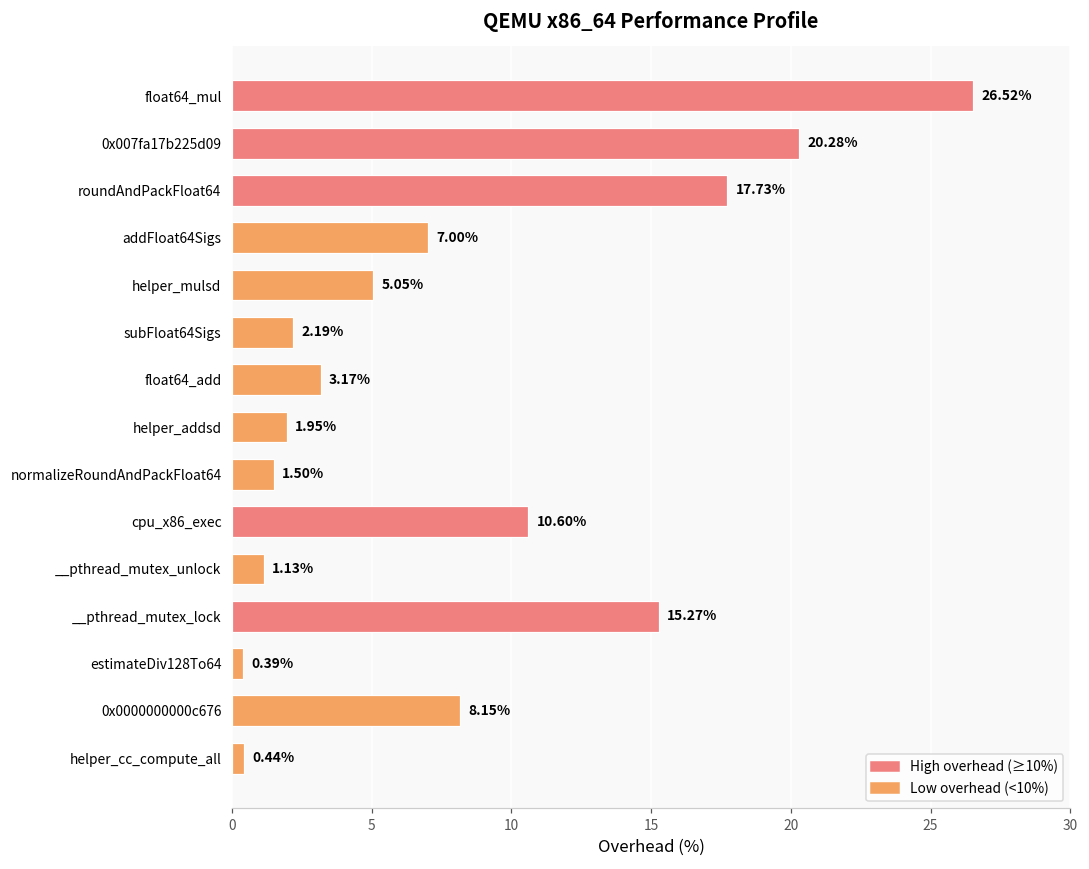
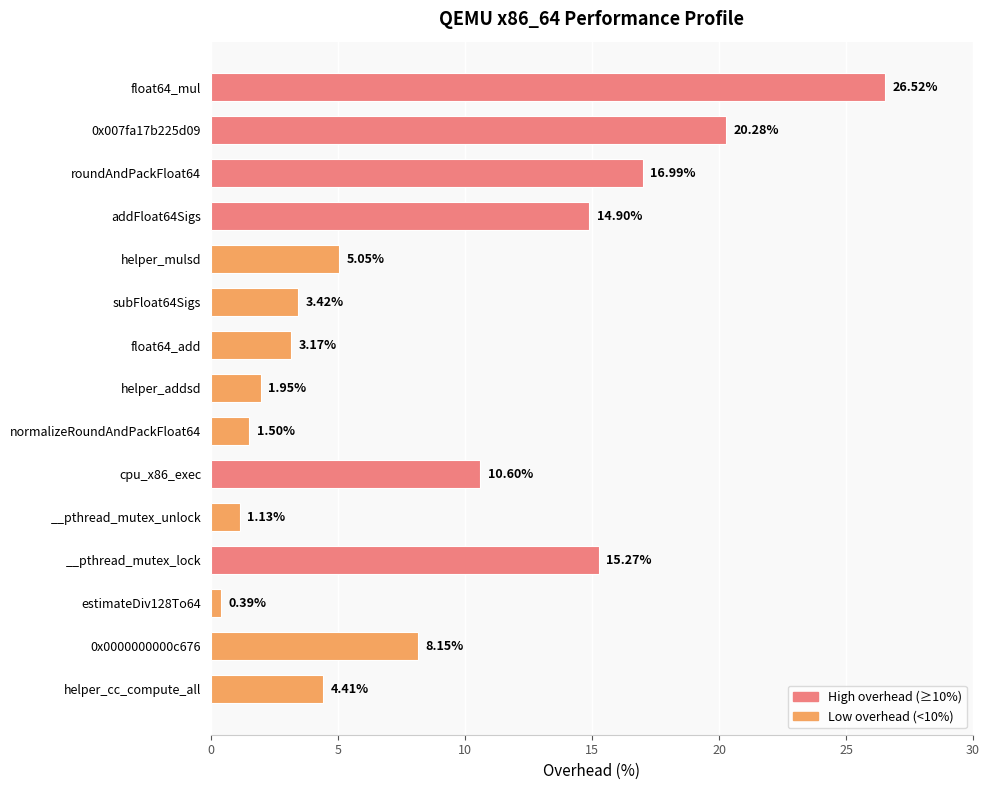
  {
    "float64_mul": "26.52%",
    "0x007fa17b225d09": "20.28%",
-   "roundAndPackFloat64": "17.73%",
-   "addFloat64Sigs": "7.00%",
+   "roundAndPackFloat64": "16.99%",
+   "addFloat64Sigs": "14.90%",
    "helper_mulsd": "5.05%",
-   "subFloat64Sigs": "2.19%",
+   "subFloat64Sigs": "3.42%",
    "float64_add": "3.17%",
    "helper_addsd": "1.95%",
    "normalizeRoundAndPackFloat64": "1.50%",
    "cpu_x86_exec": "10.60%",
    "__pthread_mutex_unlock": "1.13%",
    "__pthread_mutex_lock": "15.27%",
    "estimateDiv128To64": "0.39%",
    "0x0000000000c676": "8.15%",
-   "helper_cc_compute_all": "0.44%"
+   "helper_cc_compute_all": "4.41%"
  }
